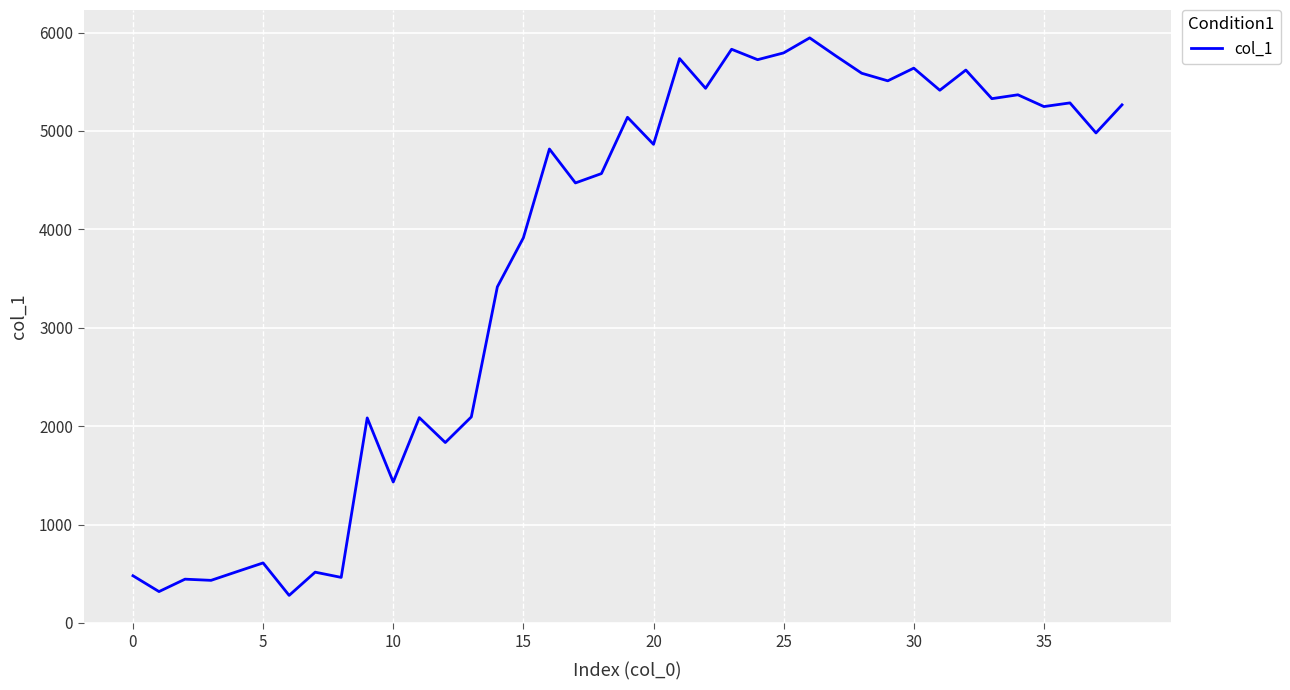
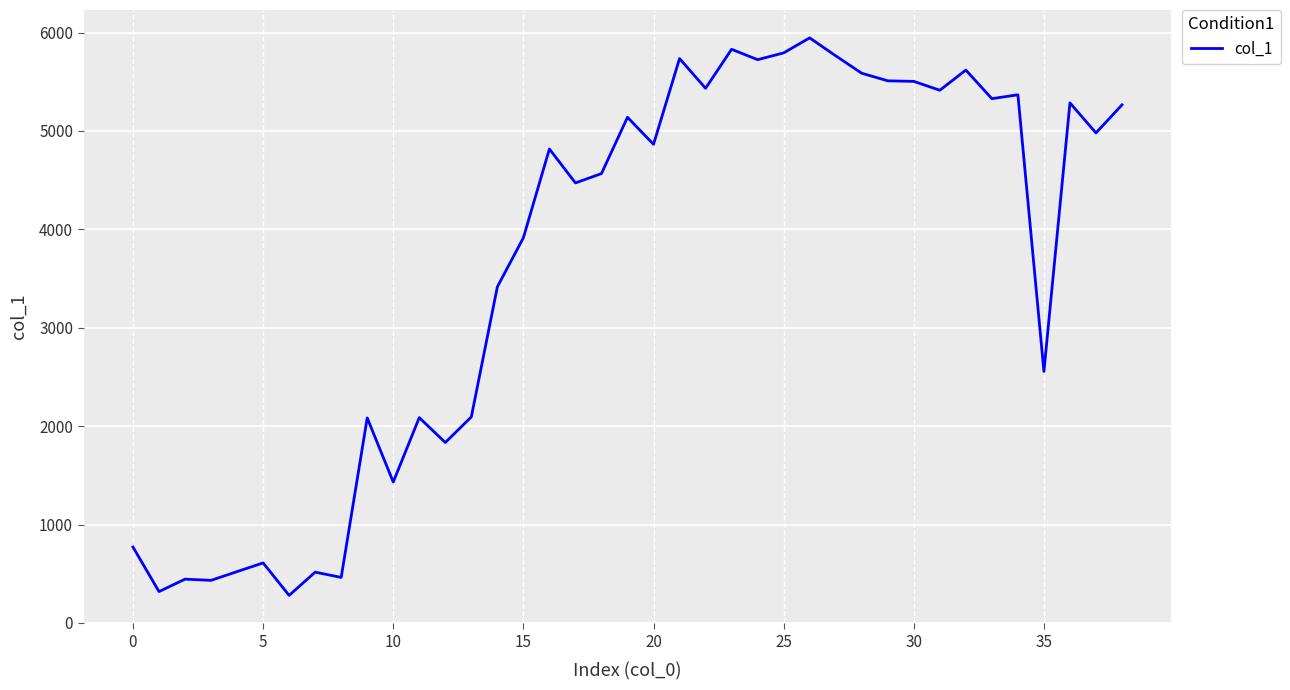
  {
-   "0": 500,
+   "0": 800,
    "5": 600,
    "10": 1400,
    "15": 3900,
    "20": 4900,
    "25": 5800,
-   "30": 5600,
-   "35": 5200
+   "30": 5500,
+   "35": 2600
  }
